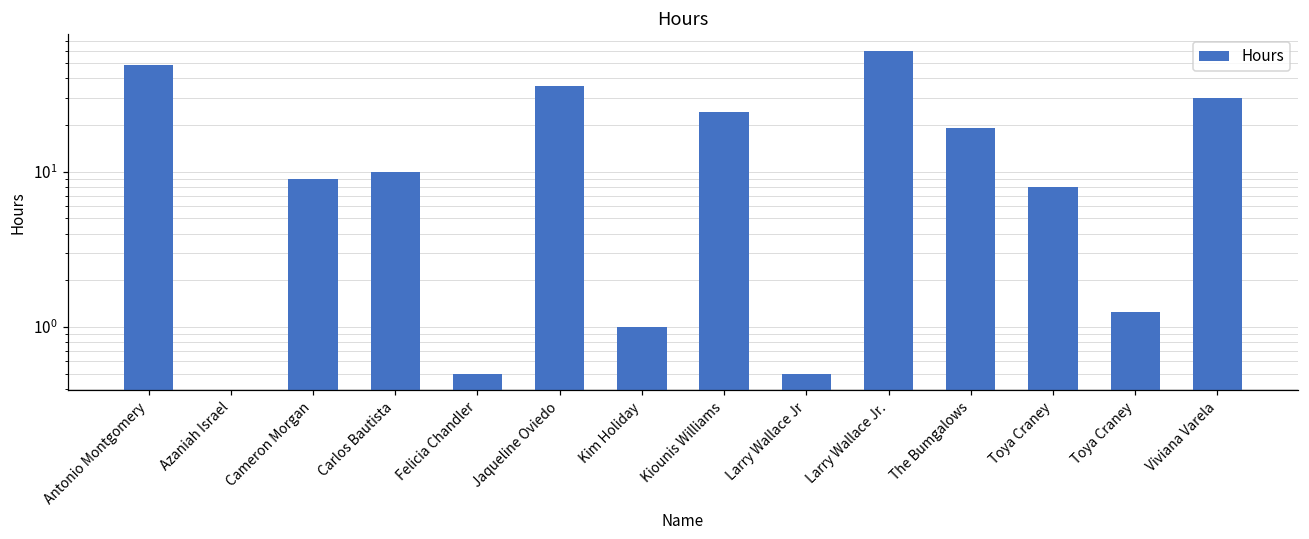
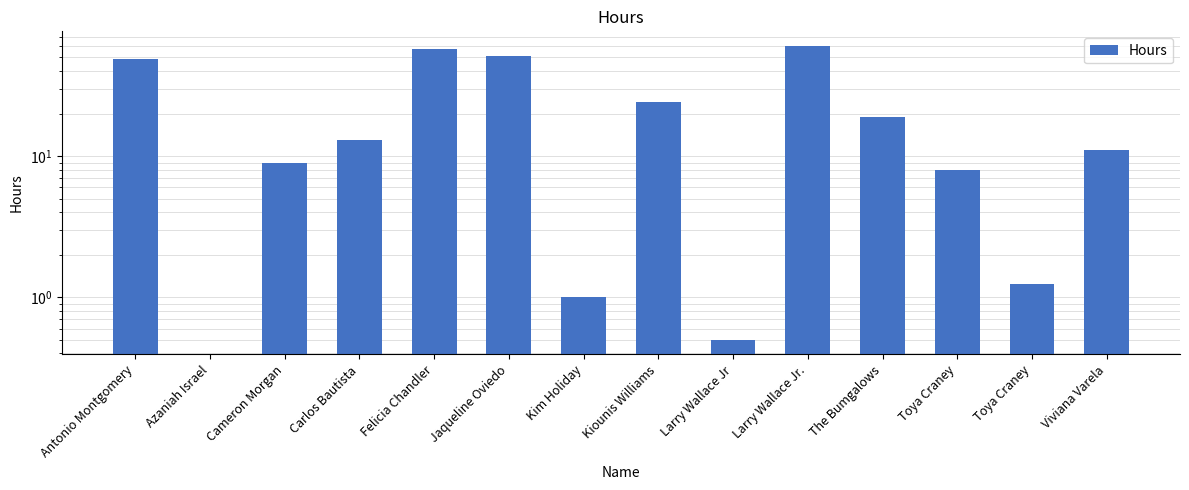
  {
    "Antonio Montgomery": 49,
    "Cameron Morgan": 9,
-   "Carlos Bautista": 10,
-   "Felicia Chandler": 0.5,
-   "Jaqueline Oviedo": 36,
+   "Carlos Bautista": 13,
+   "Felicia Chandler": 58,
+   "Jaqueline Oviedo": 51,
    "Kim Holiday": 1.0,
    "Kiounis Williams": 24,
    "Larry Wallace Jr": 0.5,
    "Larry Wallace Jr.": 60,
    "The Bumgalows": 19,
-   "Viviana Varela": 30
+   "Viviana Varela": 11
  }
